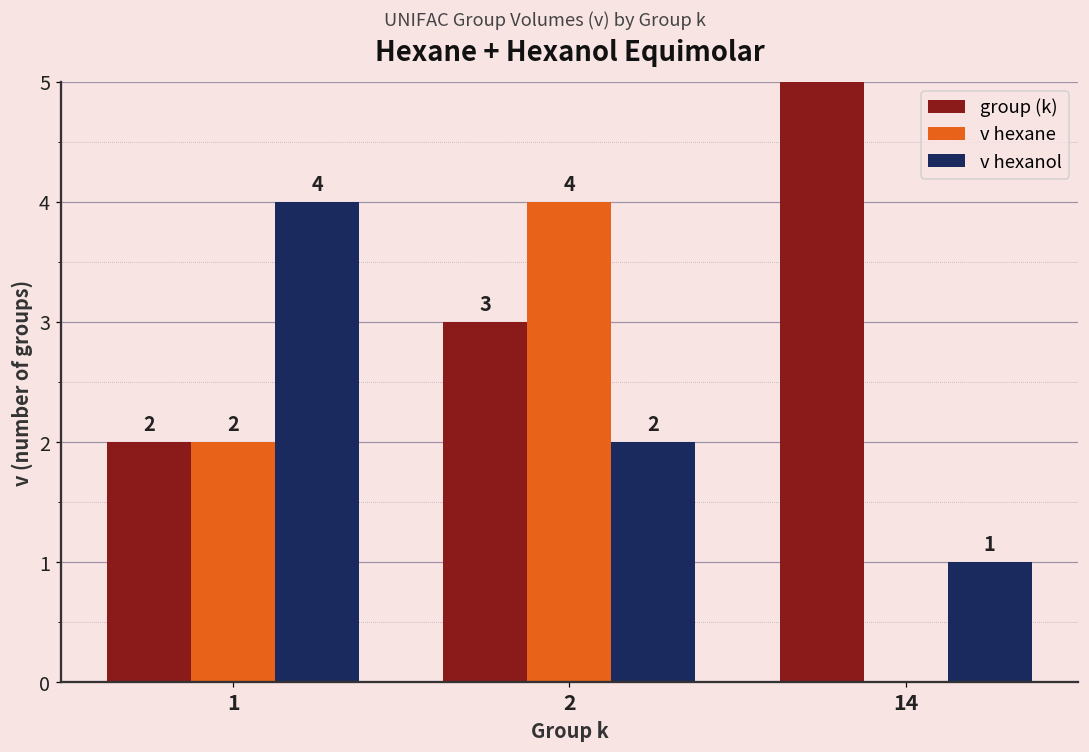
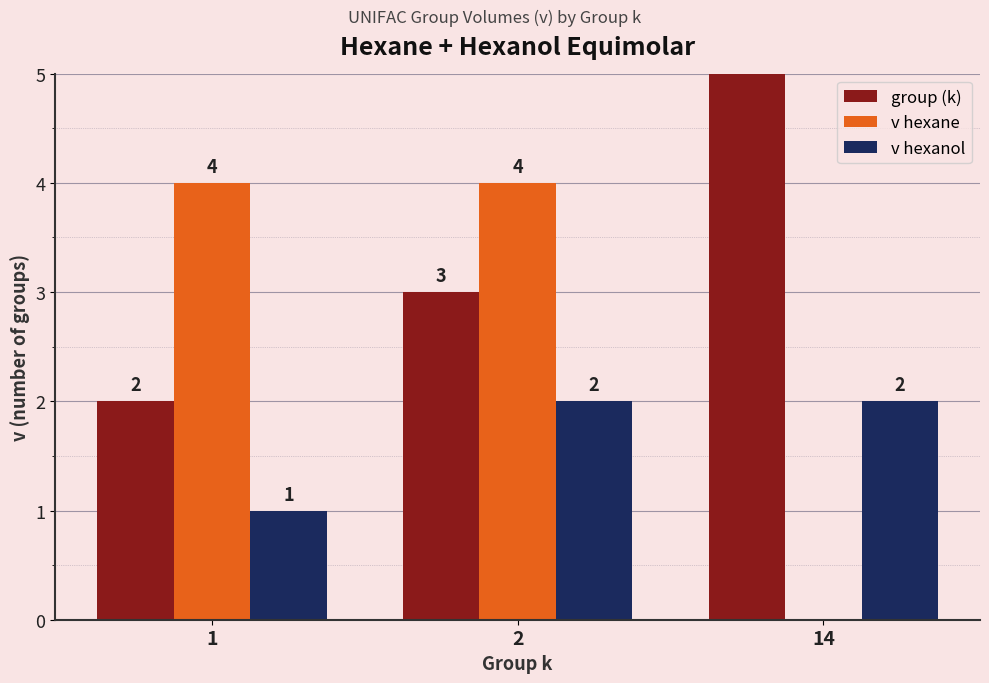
  {
    "group (k)": {
      "1": 2,
      "2": 3
    },
    "v hexane": {
-     "1": 2,
+     "1": 4,
      "2": 4
    },
    "v hexanol": {
-     "1": 4,
+     "1": 1,
      "2": 2,
-     "14": 1
+     "14": 2
    }
  }
